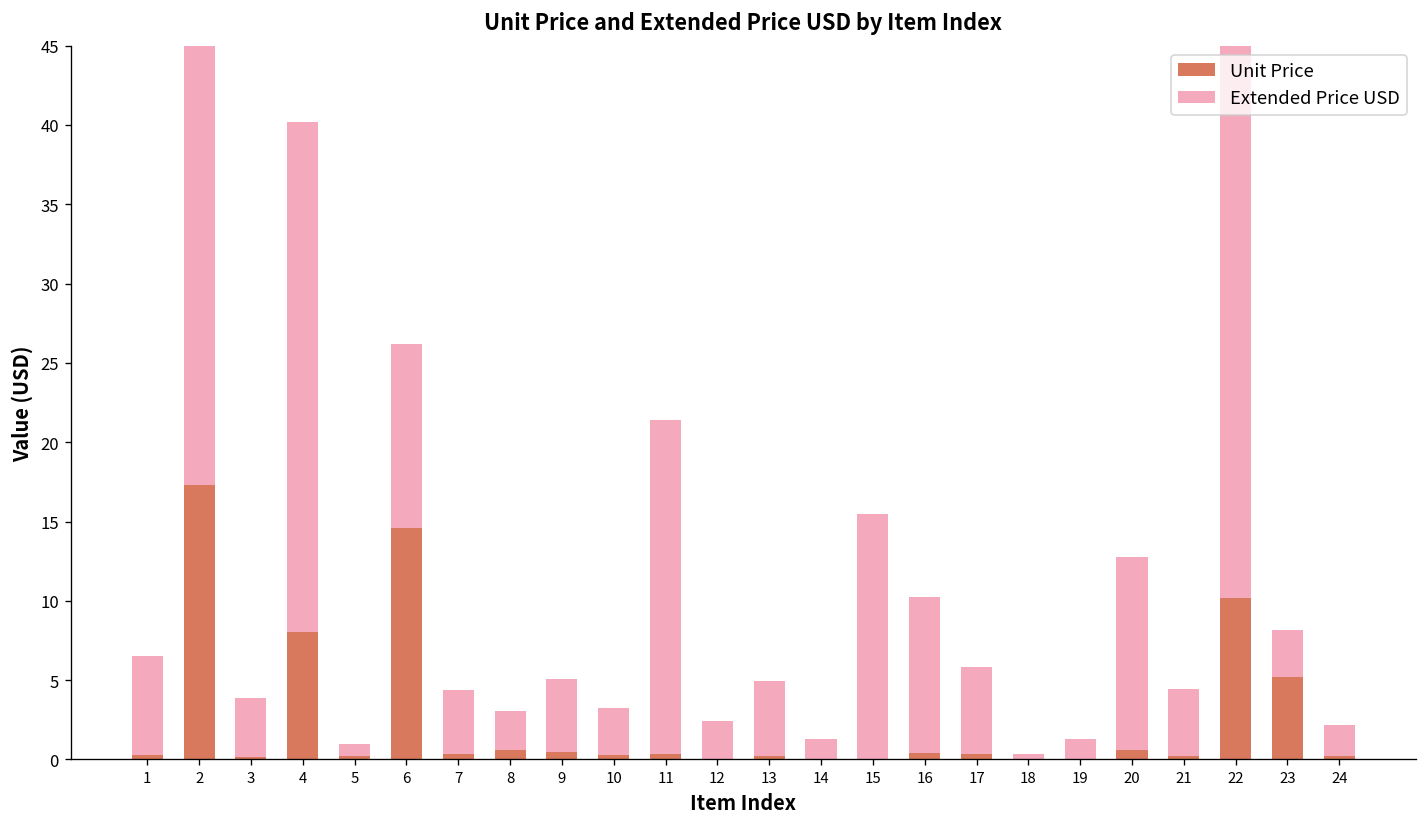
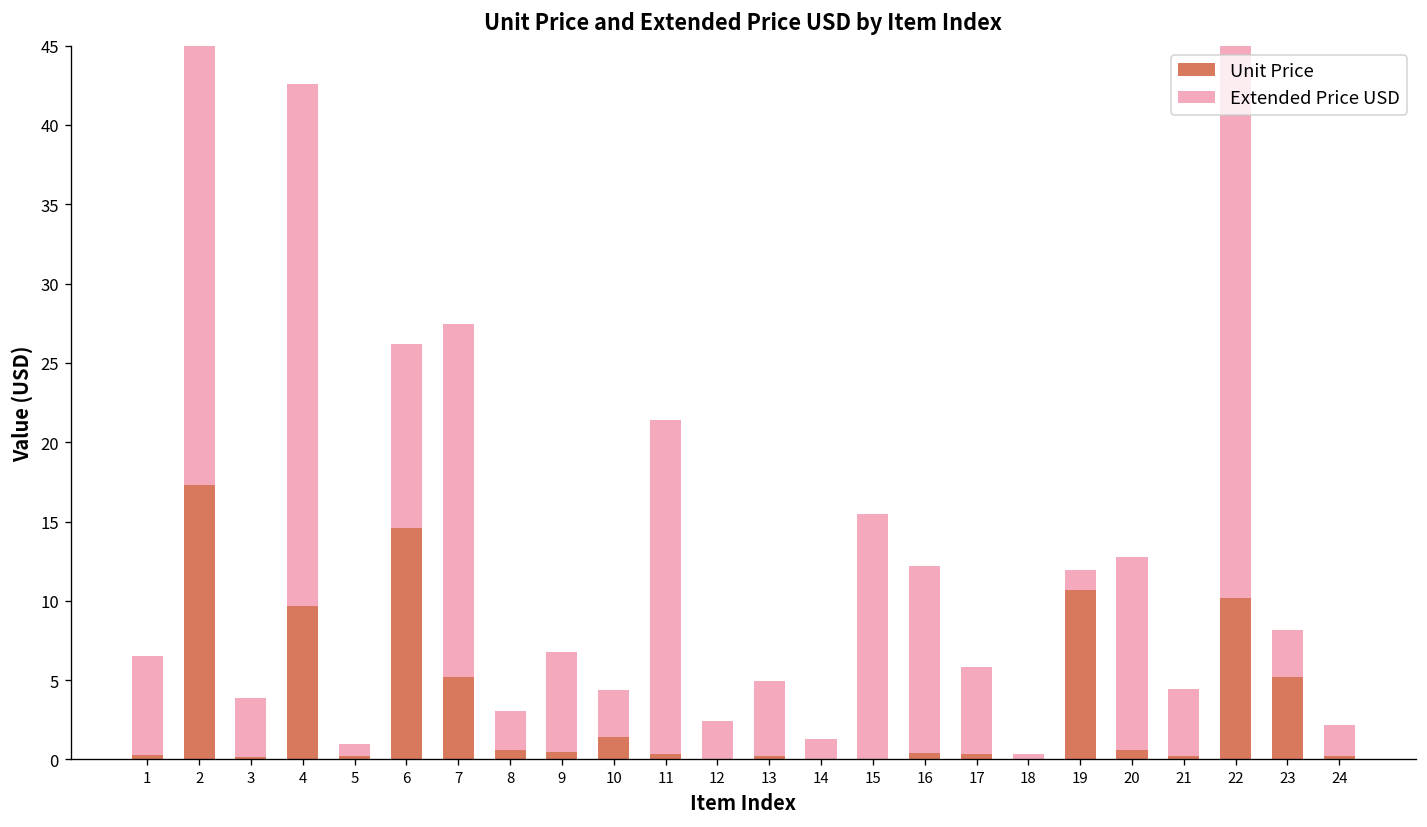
  {
    "Unit Price": {
      "1": 0.3,
      "2": 17.3,
-     "4": 8.0,
+     "4": 9.7,
      "5": 0.2,
      "6": 14.6,
-     "7": 0.3,
+     "7": 5.2,
      "8": 0.6,
      "9": 0.5,
-     "10": 0.3,
+     "10": 1.4,
      "11": 0.3,
      "13": 0.2,
      "16": 0.4,
      "17": 0.3,
-     "19": 0.0,
+     "19": 10.7,
      "20": 0.6,
      "21": 0.2,
      "22": 10.2,
      "23": 5.2,
      "24": 0.2
    },
    "Extended Price USD": {
      "1": 6.2,
      "3": 3.7,
-     "4": 32.2,
+     "4": 32.9,
      "5": 0.8,
      "6": 11.6,
-     "7": 4.0,
+     "7": 22.2,
      "8": 2.5,
-     "9": 4.6,
+     "9": 6.3,
      "10": 2.9,
      "11": 21.1,
      "12": 2.4,
      "13": 4.7,
      "14": 1.3,
      "15": 15.5,
-     "16": 9.9,
+     "16": 11.8,
      "17": 5.5,
      "18": 0.3,
      "19": 1.3,
      "20": 12.1,
      "21": 4.3,
      "23": 3.0,
      "24": 2.0
    }
  }
